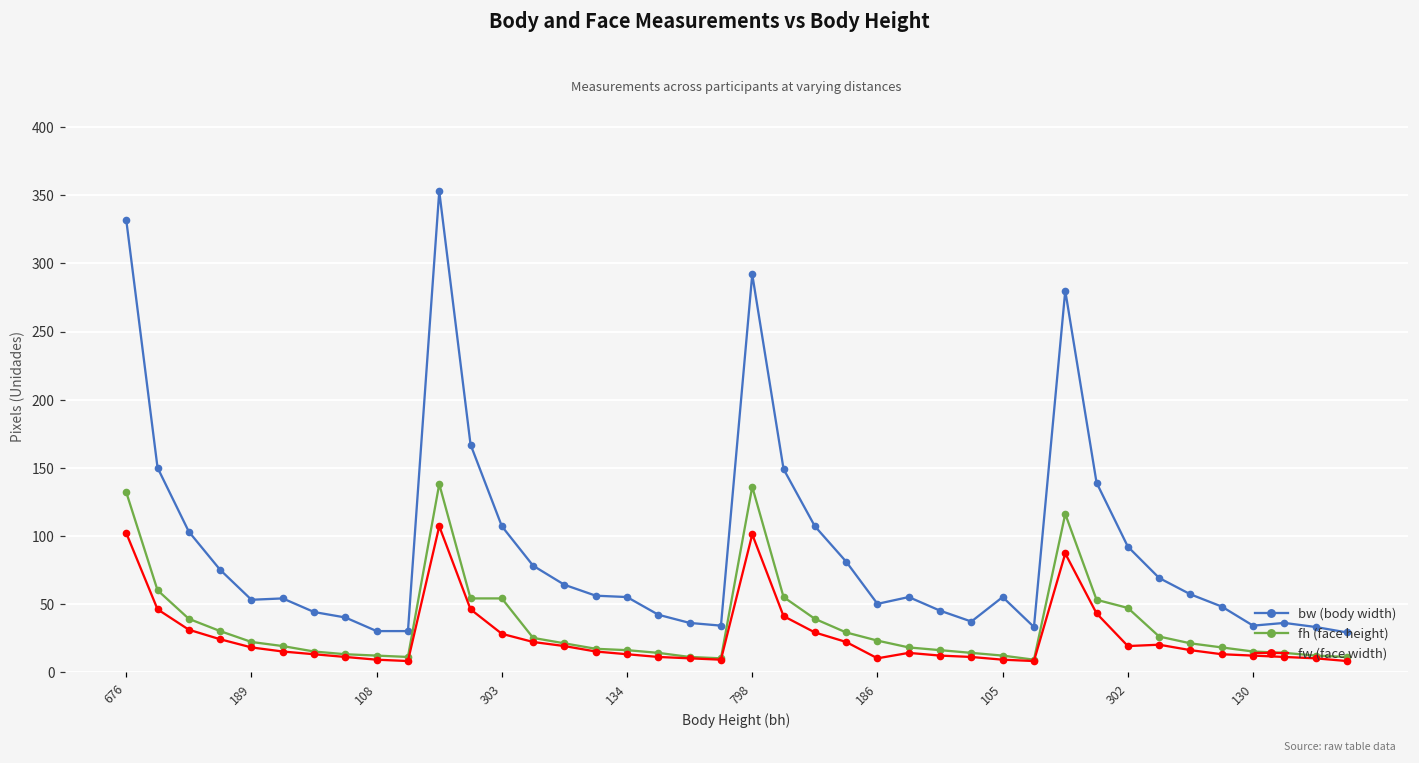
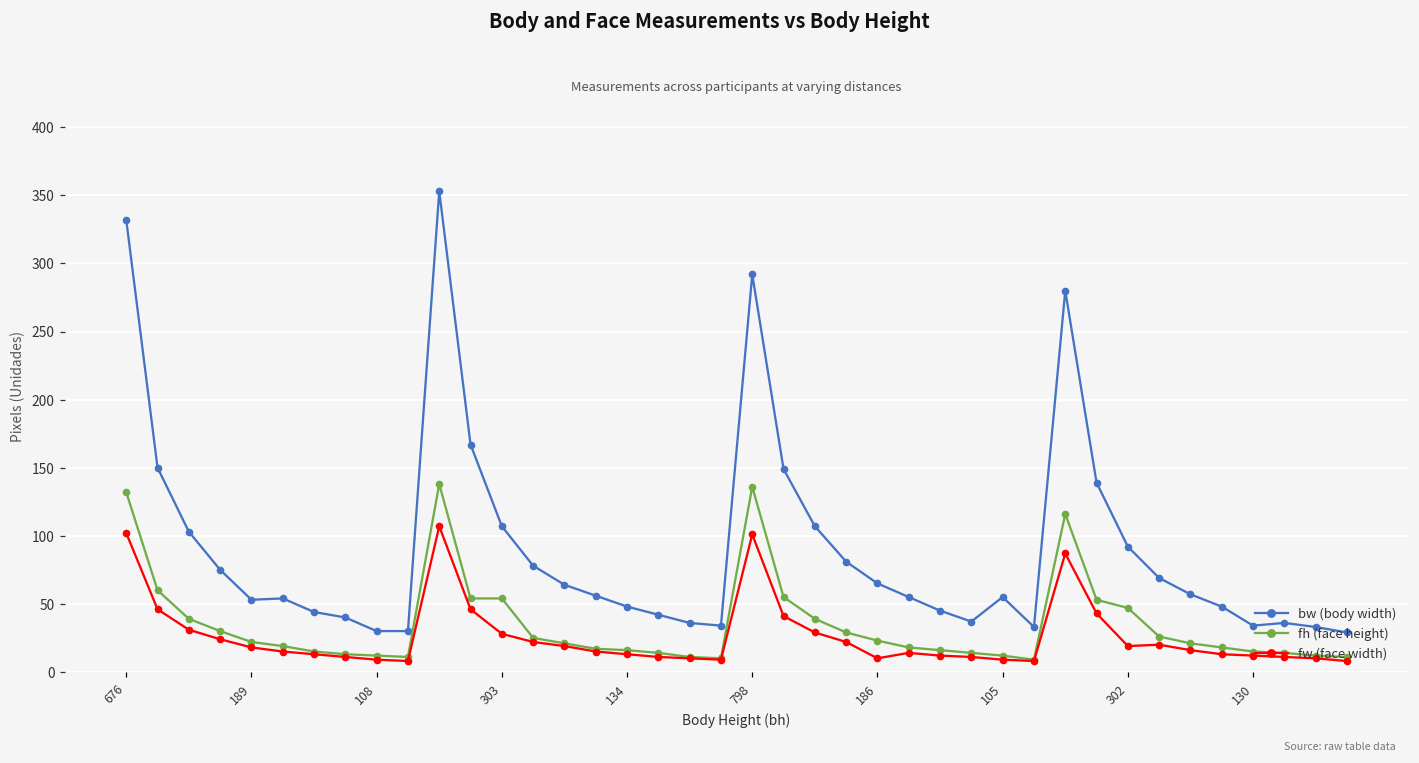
  {
    "bw (body width)": {
      "676": 332,
      "189": 53,
      "108": 30,
      "303": 107,
-     "134": 55,
+     "134": 48,
      "798": 292,
-     "186": 50,
+     "186": 65,
      "105": 55,
      "302": 92,
      "130": 34
    },
    "fh (face height)": {
      "676": 132,
      "189": 22,
      "108": 12,
      "303": 54,
      "134": 16,
      "798": 136,
      "186": 23,
      "105": 12,
      "302": 47,
      "130": 15
    },
    "fw (face width)": {
      "676": 102,
      "189": 18,
      "108": 9,
      "303": 28,
      "134": 13,
      "798": 101,
      "186": 10,
      "105": 9,
      "302": 19,
      "130": 12
    }
  }
